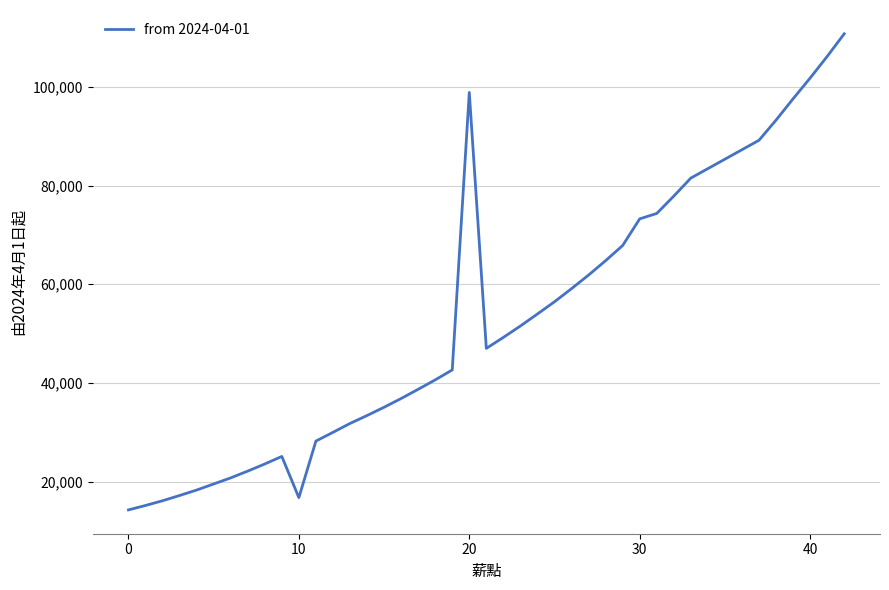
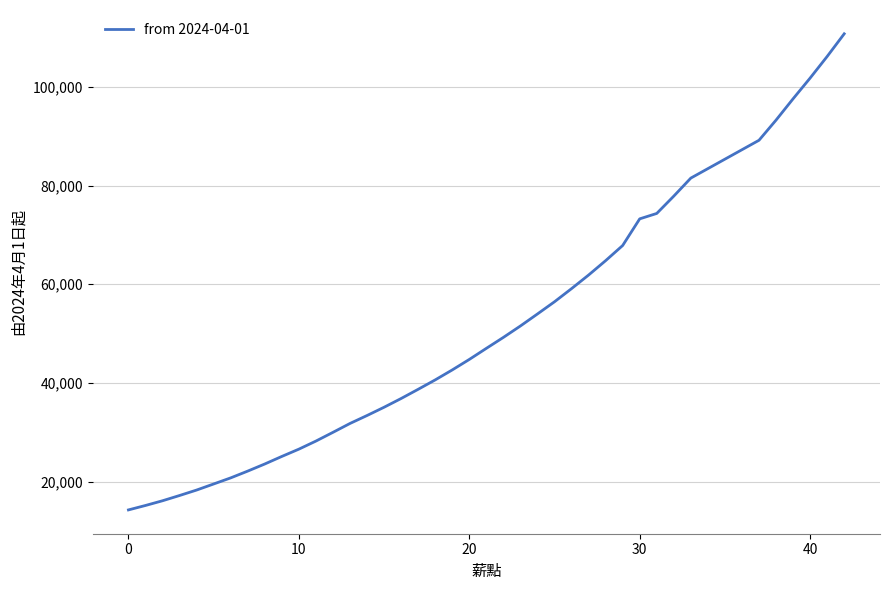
  {
    "0": "14,000",
-   "10": "17,000",
-   "20": "99,000",
+   "10": "27,000",
+   "20": "45,000",
    "30": "73,000",
    "40": "102,000"
  }
